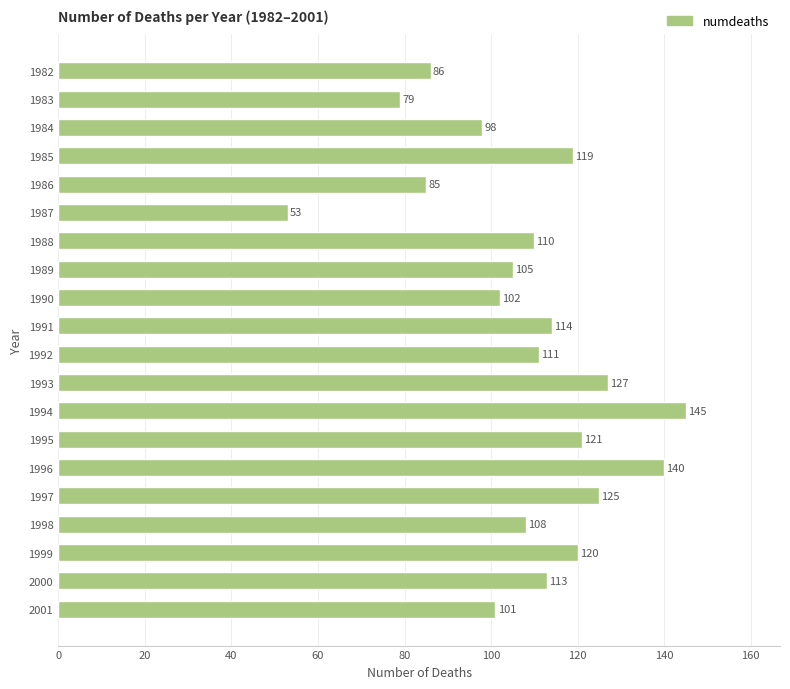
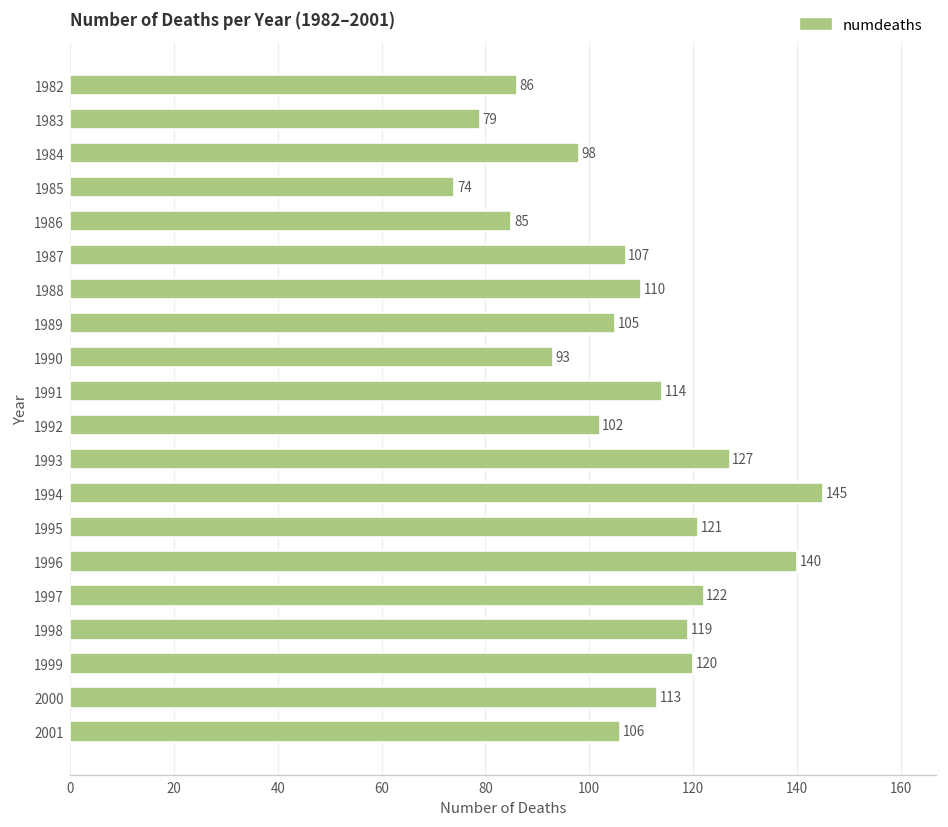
  {
    "1982": 86,
    "1983": 79,
    "1984": 98,
-   "1985": 119,
+   "1985": 74,
    "1986": 85,
-   "1987": 53,
+   "1987": 107,
    "1988": 110,
    "1989": 105,
-   "1990": 102,
+   "1990": 93,
    "1991": 114,
-   "1992": 111,
+   "1992": 102,
    "1993": 127,
    "1994": 145,
    "1995": 121,
    "1996": 140,
-   "1997": 125,
-   "1998": 108,
+   "1997": 122,
+   "1998": 119,
    "1999": 120,
    "2000": 113,
-   "2001": 101
+   "2001": 106
  }
